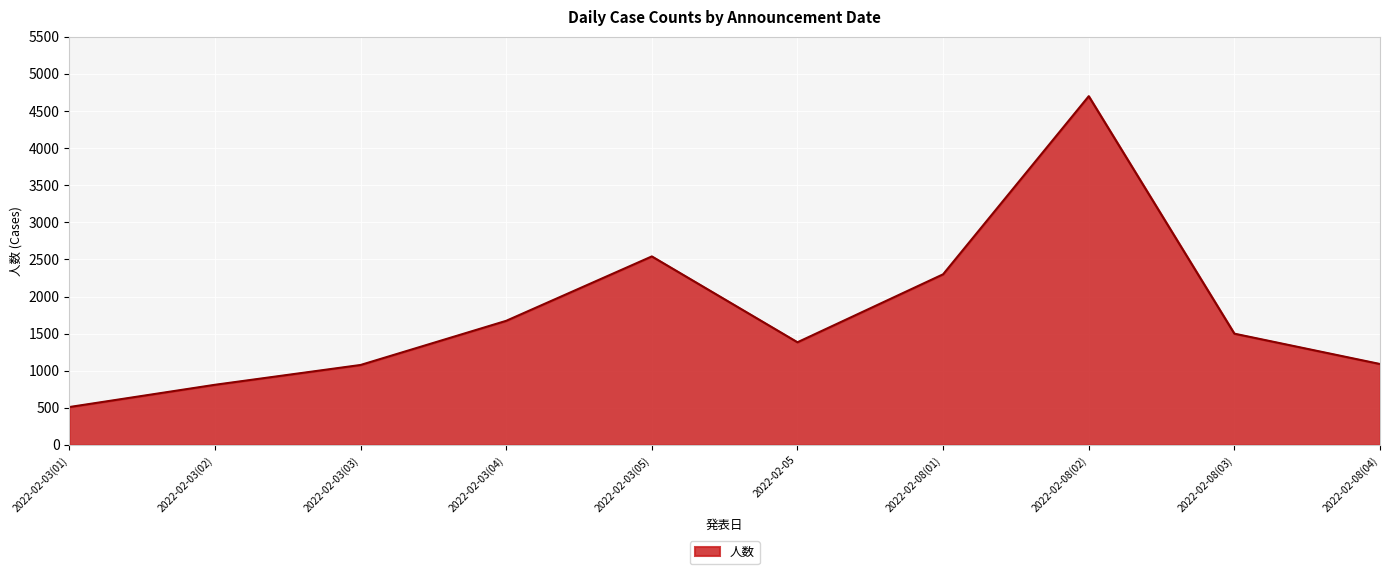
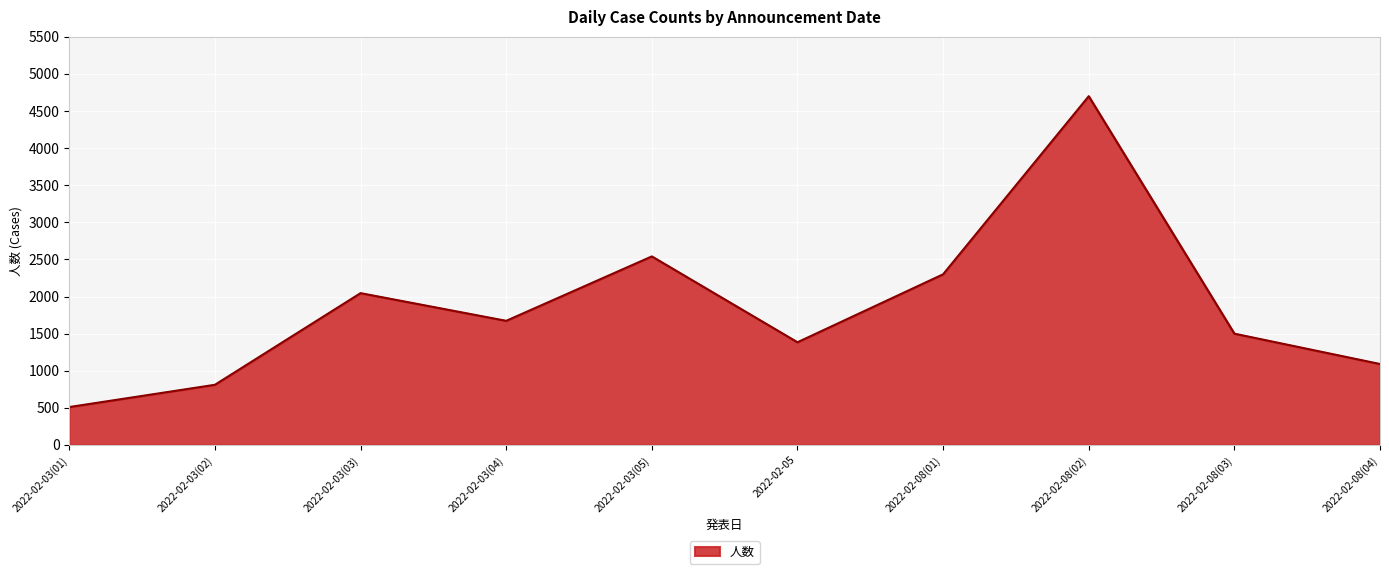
  {
    "2022-02-03(01)": 500,
    "2022-02-03(02)": 800,
-   "2022-02-03(03)": 1100,
+   "2022-02-03(03)": 2000,
    "2022-02-03(04)": 1700,
    "2022-02-03(05)": 2500,
    "2022-02-05": 1400,
    "2022-02-08(01)": 2300,
    "2022-02-08(02)": 4700,
    "2022-02-08(03)": 1500,
    "2022-02-08(04)": 1100
  }
